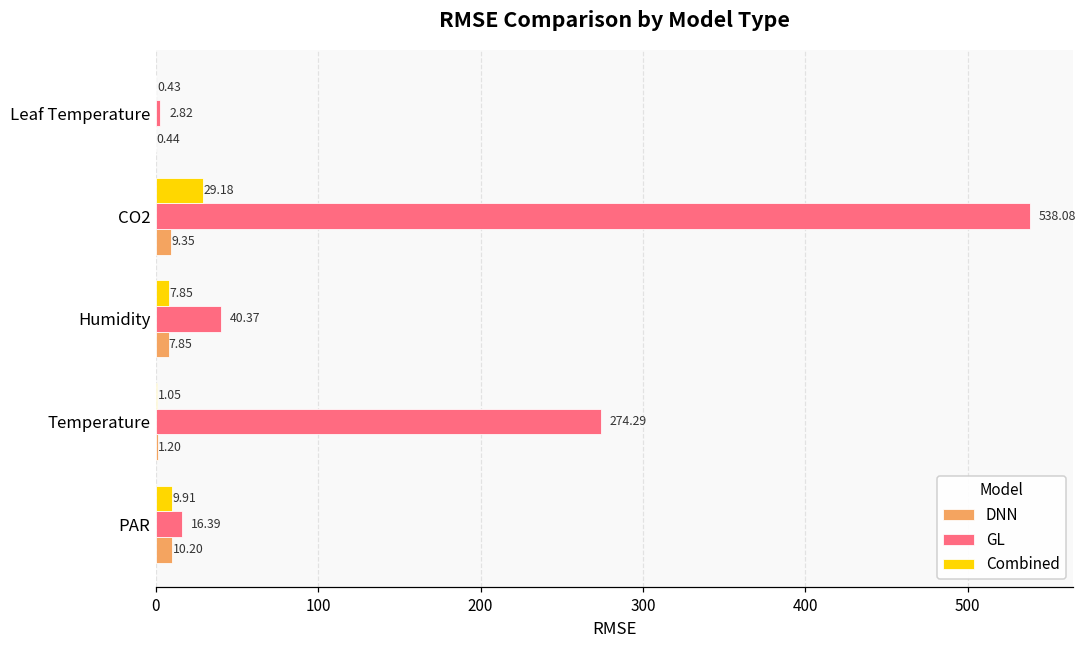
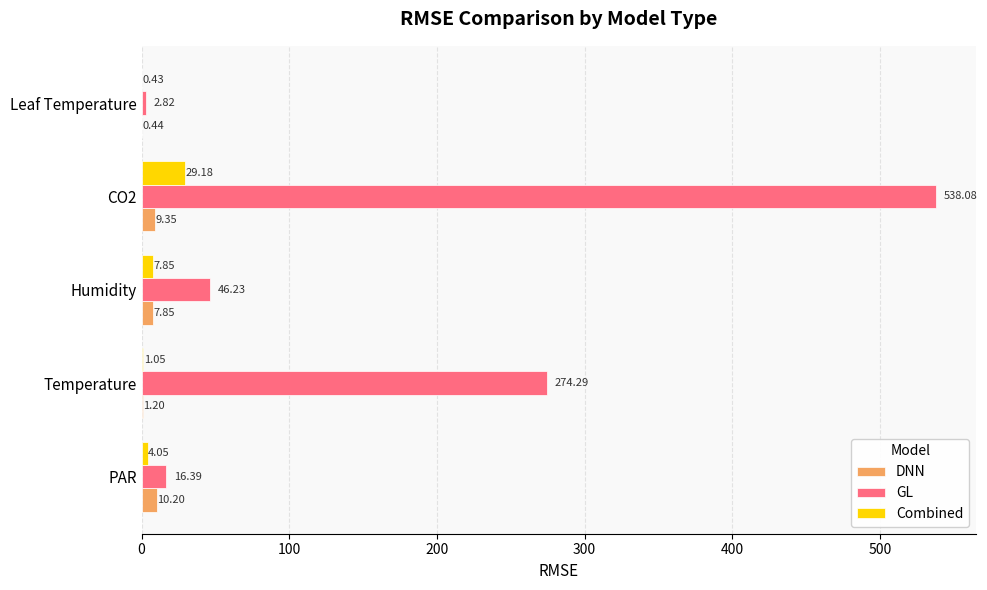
  {
    "DNN": {
      "Leaf Temperature": 0.44,
      "CO2": 9.35,
      "Humidity": 7.85,
      "Temperature": 1.20,
      "PAR": 10.20
    },
    "GL": {
      "Leaf Temperature": 2.82,
      "CO2": 538.08,
-     "Humidity": 40.37,
+     "Humidity": 46.23,
      "Temperature": 274.29,
      "PAR": 16.39
    },
    "Combined": {
      "Leaf Temperature": 0.43,
      "CO2": 29.18,
      "Humidity": 7.85,
      "Temperature": 1.05,
-     "PAR": 9.91
+     "PAR": 4.05
    }
  }
